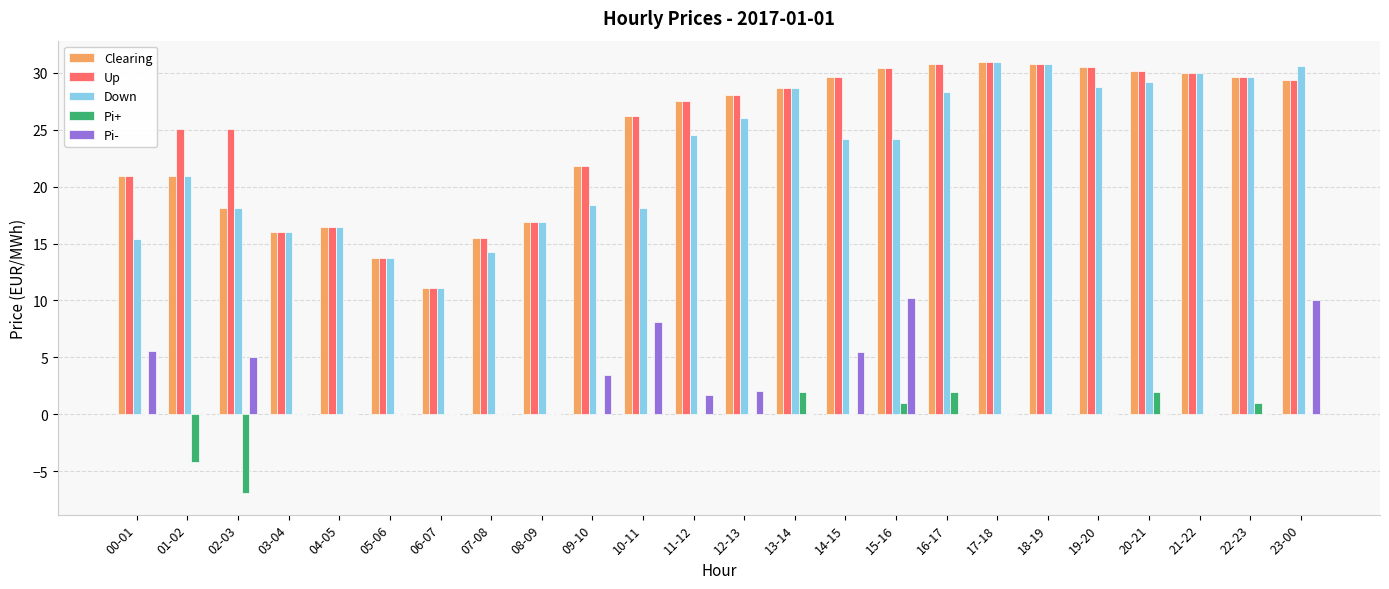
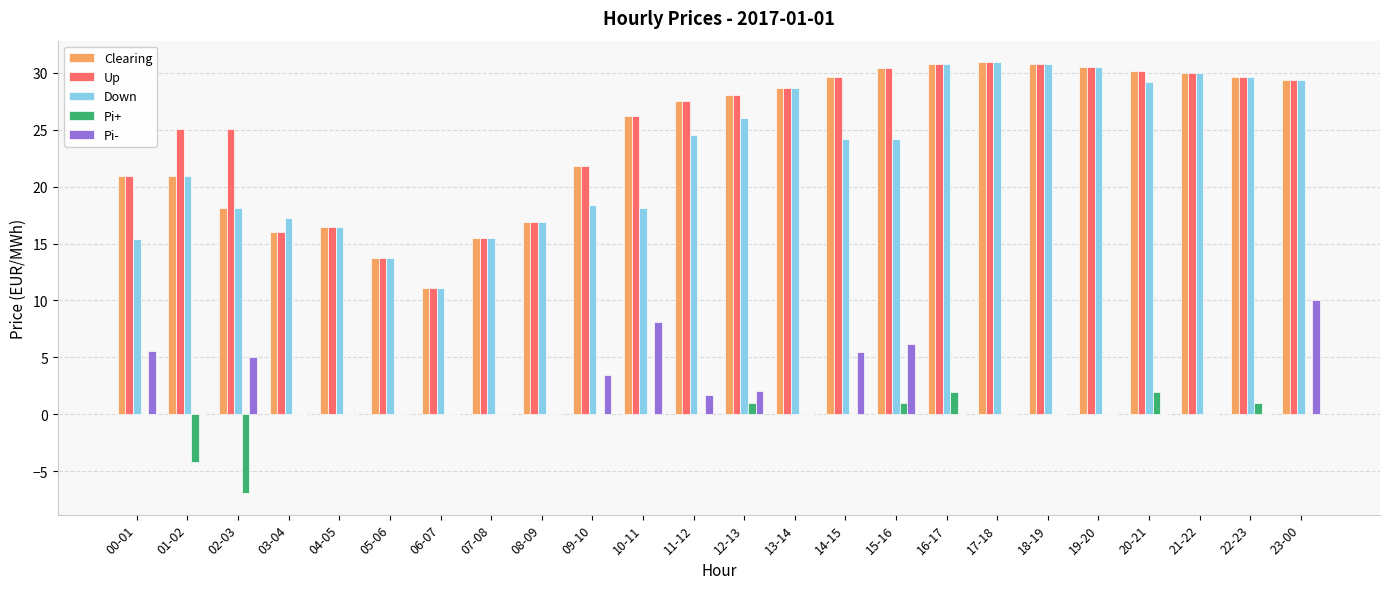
  {
    "Down": {
      "00-01": 15.4,
      "01-02": 20.9,
      "02-03": 18.1,
-     "03-04": 16.0,
+     "03-04": 17.3,
      "04-05": 16.4,
      "05-06": 13.8,
      "06-07": 11.1,
-     "07-08": 14.3,
+     "07-08": 15.5,
      "08-09": 16.9,
      "09-10": 18.4,
      "10-11": 18.1,
      "11-12": 24.5,
      "12-13": 26.0,
      "13-14": 28.7,
      "14-15": 24.2,
      "15-16": 24.2,
-     "16-17": 28.3,
+     "16-17": 30.8,
      "17-18": 30.9,
      "18-19": 30.8,
-     "19-20": 28.7,
+     "19-20": 30.5,
      "20-21": 29.2,
      "21-22": 29.9,
      "22-23": 29.7,
-     "23-00": 30.6
+     "23-00": 29.4
    },
    "Pi+": {
      "00-01": 0,
      "01-02": -4,
      "02-03": -7,
      "03-04": 0,
      "04-05": 0,
      "05-06": 0,
      "06-07": 0,
      "07-08": 0,
      "08-09": 0,
      "09-10": 0,
      "10-11": 0,
      "11-12": 0,
-     "12-13": 0,
-     "13-14": 2,
+     "12-13": 1,
+     "13-14": 0,
      "14-15": 0,
      "15-16": 1,
      "16-17": 2,
      "17-18": 0,
      "18-19": 0,
      "19-20": 0,
      "20-21": 2,
      "21-22": 0,
      "22-23": 1,
      "23-00": 0
    },
    "Pi-": {
      "00-01": 5.6,
      "01-02": 0.0,
      "02-03": 5.0,
      "03-04": 0.0,
      "04-05": 0.0,
      "05-06": 0.0,
      "06-07": 0.0,
      "07-08": 0.0,
      "08-09": 0.0,
      "09-10": 3.4,
      "10-11": 8.1,
      "11-12": 1.7,
      "12-13": 2.0,
      "13-14": 0.0,
      "14-15": 5.5,
-     "15-16": 10.2,
+     "15-16": 6.2,
      "16-17": 0.0,
      "17-18": 0.0,
      "18-19": 0.0,
      "19-20": 0.0,
      "20-21": 0.0,
      "21-22": 0.0,
      "22-23": 0.0,
      "23-00": 10.0
    }
  }
